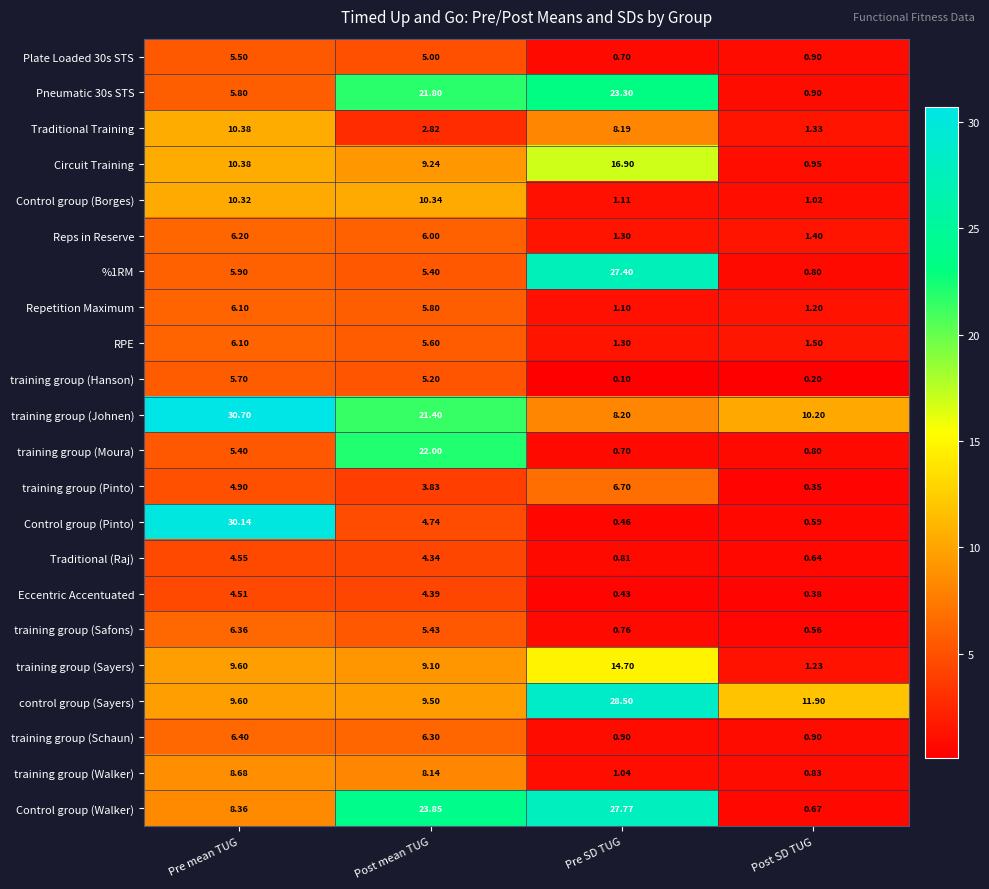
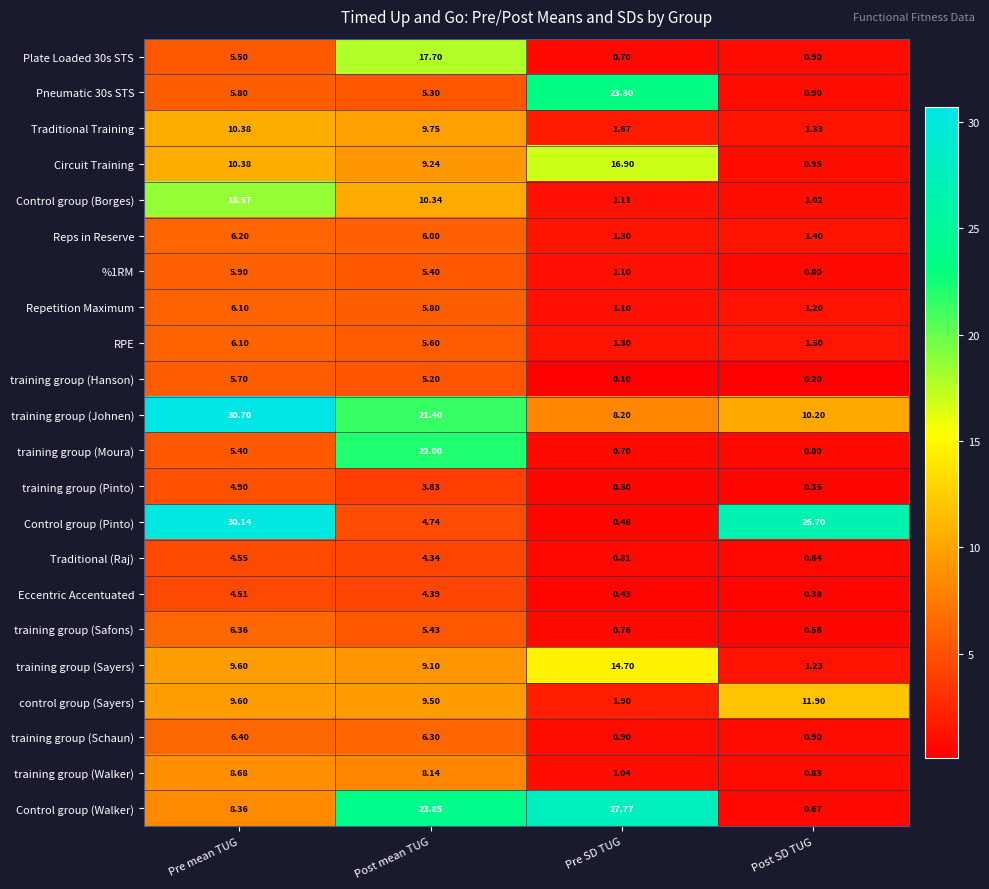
  {
    "Plate Loaded 30s STS": {
      "Pre mean TUG": 5.50,
-     "Post mean TUG": 5.00,
+     "Post mean TUG": 17.70,
      "Pre SD TUG": 0.70,
      "Post SD TUG": 0.90
    },
    "Pneumatic 30s STS": {
      "Pre mean TUG": 5.80,
-     "Post mean TUG": 21.80,
+     "Post mean TUG": 5.30,
      "Pre SD TUG": 23.30,
      "Post SD TUG": 0.90
    },
    "Traditional Training": {
      "Pre mean TUG": 10.38,
-     "Post mean TUG": 2.82,
-     "Pre SD TUG": 8.19,
+     "Post mean TUG": 9.75,
+     "Pre SD TUG": 1.67,
      "Post SD TUG": 1.33
    },
    "Circuit Training": {
      "Pre mean TUG": 10.38,
      "Post mean TUG": 9.24,
      "Pre SD TUG": 16.90,
      "Post SD TUG": 0.95
    },
    "Control group (Borges)": {
-     "Pre mean TUG": 10.32,
+     "Pre mean TUG": 18.57,
      "Post mean TUG": 10.34,
      "Pre SD TUG": 1.11,
      "Post SD TUG": 1.02
    },
    "Reps in Reserve": {
      "Pre mean TUG": 6.20,
      "Post mean TUG": 6.00,
      "Pre SD TUG": 1.30,
      "Post SD TUG": 1.40
    },
    "%1RM": {
      "Pre mean TUG": 5.90,
      "Post mean TUG": 5.40,
-     "Pre SD TUG": 27.40,
+     "Pre SD TUG": 1.10,
      "Post SD TUG": 0.80
    },
    "Repetition Maximum": {
      "Pre mean TUG": 6.10,
      "Post mean TUG": 5.80,
      "Pre SD TUG": 1.10,
      "Post SD TUG": 1.20
    },
    "RPE": {
      "Pre mean TUG": 6.10,
      "Post mean TUG": 5.60,
      "Pre SD TUG": 1.30,
      "Post SD TUG": 1.50
    },
    "training group (Hanson)": {
      "Pre mean TUG": 5.70,
      "Post mean TUG": 5.20,
      "Pre SD TUG": 0.10,
      "Post SD TUG": 0.20
    },
    "training group (Johnen)": {
      "Pre mean TUG": 30.70,
      "Post mean TUG": 21.40,
      "Pre SD TUG": 8.20,
      "Post SD TUG": 10.20
    },
    "training group (Moura)": {
      "Pre mean TUG": 5.40,
      "Post mean TUG": 22.00,
      "Pre SD TUG": 0.70,
      "Post SD TUG": 0.80
    },
    "training group (Pinto)": {
      "Pre mean TUG": 4.90,
      "Post mean TUG": 3.83,
-     "Pre SD TUG": 6.70,
+     "Pre SD TUG": 0.50,
      "Post SD TUG": 0.35
    },
    "Control group (Pinto)": {
      "Pre mean TUG": 30.14,
      "Post mean TUG": 4.74,
      "Pre SD TUG": 0.46,
-     "Post SD TUG": 0.59
+     "Post SD TUG": 26.70
    },
    "Traditional (Raj)": {
      "Pre mean TUG": 4.55,
      "Post mean TUG": 4.34,
      "Pre SD TUG": 0.81,
      "Post SD TUG": 0.64
    },
    "Eccentric Accentuated": {
      "Pre mean TUG": 4.51,
      "Post mean TUG": 4.39,
      "Pre SD TUG": 0.43,
      "Post SD TUG": 0.38
    },
    "training group (Safons)": {
      "Pre mean TUG": 6.36,
      "Post mean TUG": 5.43,
      "Pre SD TUG": 0.76,
      "Post SD TUG": 0.56
    },
    "training group (Sayers)": {
      "Pre mean TUG": 9.60,
      "Post mean TUG": 9.10,
      "Pre SD TUG": 14.70,
      "Post SD TUG": 1.23
    },
    "control group (Sayers)": {
      "Pre mean TUG": 9.60,
      "Post mean TUG": 9.50,
-     "Pre SD TUG": 28.50,
+     "Pre SD TUG": 1.90,
      "Post SD TUG": 11.90
    },
    "training group (Schaun)": {
      "Pre mean TUG": 6.40,
      "Post mean TUG": 6.30,
      "Pre SD TUG": 0.90,
      "Post SD TUG": 0.90
    },
    "training group (Walker)": {
      "Pre mean TUG": 8.68,
      "Post mean TUG": 8.14,
      "Pre SD TUG": 1.04,
      "Post SD TUG": 0.83
    },
    "Control group (Walker)": {
      "Pre mean TUG": 8.36,
      "Post mean TUG": 23.85,
      "Pre SD TUG": 27.77,
      "Post SD TUG": 0.67
    }
  }
